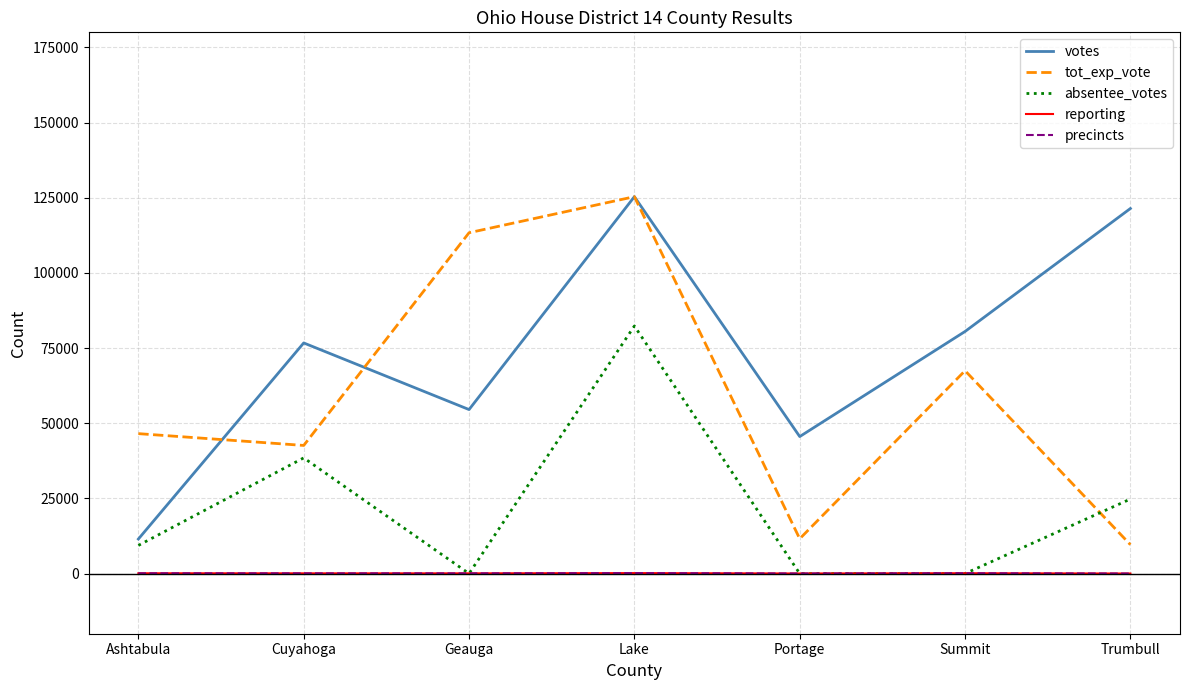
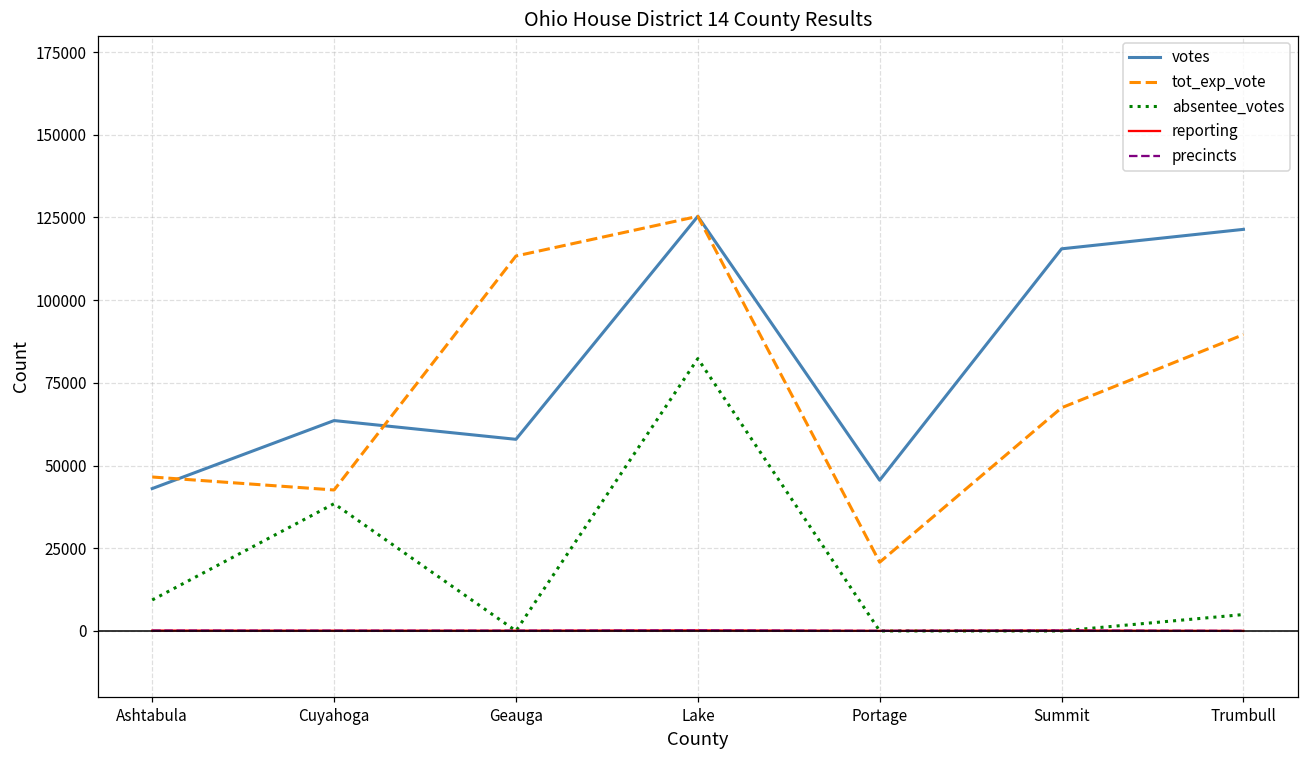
  {
    "votes": {
-     "Ashtabula": 11000,
-     "Cuyahoga": 77000,
-     "Geauga": 55000,
+     "Ashtabula": 43000,
+     "Cuyahoga": 64000,
+     "Geauga": 58000,
      "Portage": 46000,
-     "Summit": 81000,
+     "Summit": 116000,
      "Trumbull": 121000
    },
    "tot_exp_vote": {
      "Ashtabula": 47000,
      "Cuyahoga": 43000,
      "Geauga": 113000,
-     "Portage": 12000,
+     "Portage": 21000,
      "Summit": 67000,
-     "Trumbull": 10000
+     "Trumbull": 90000
    },
    "absentee_votes": {
      "Ashtabula": 9000,
      "Cuyahoga": 38000,
      "Lake": 82000,
-     "Trumbull": 25000
+     "Trumbull": 5000
    },
    "precincts": {
      "Ashtabula": 0,
      "Cuyahoga": 0,
      "Lake": 0,
      "Trumbull": 0
    }
  }
